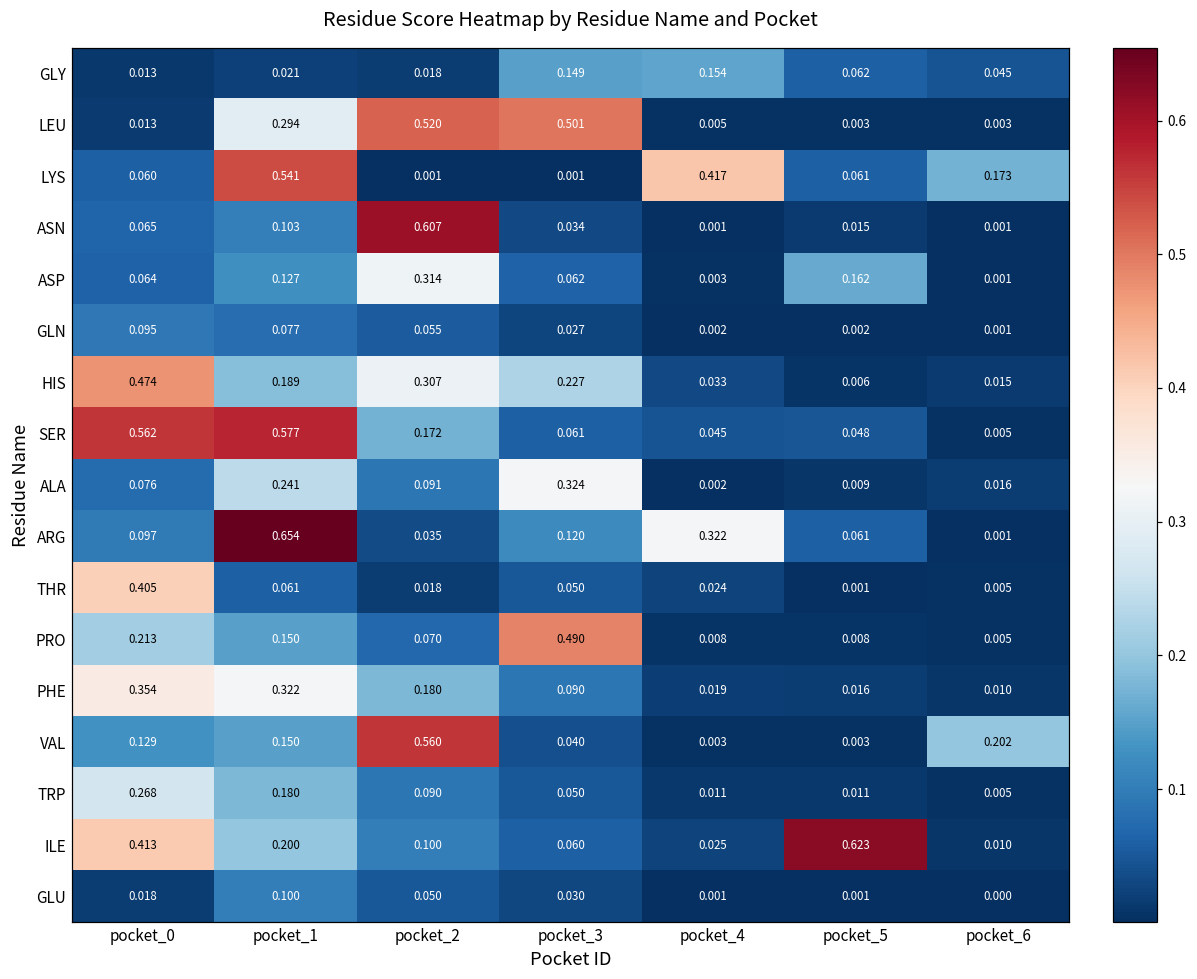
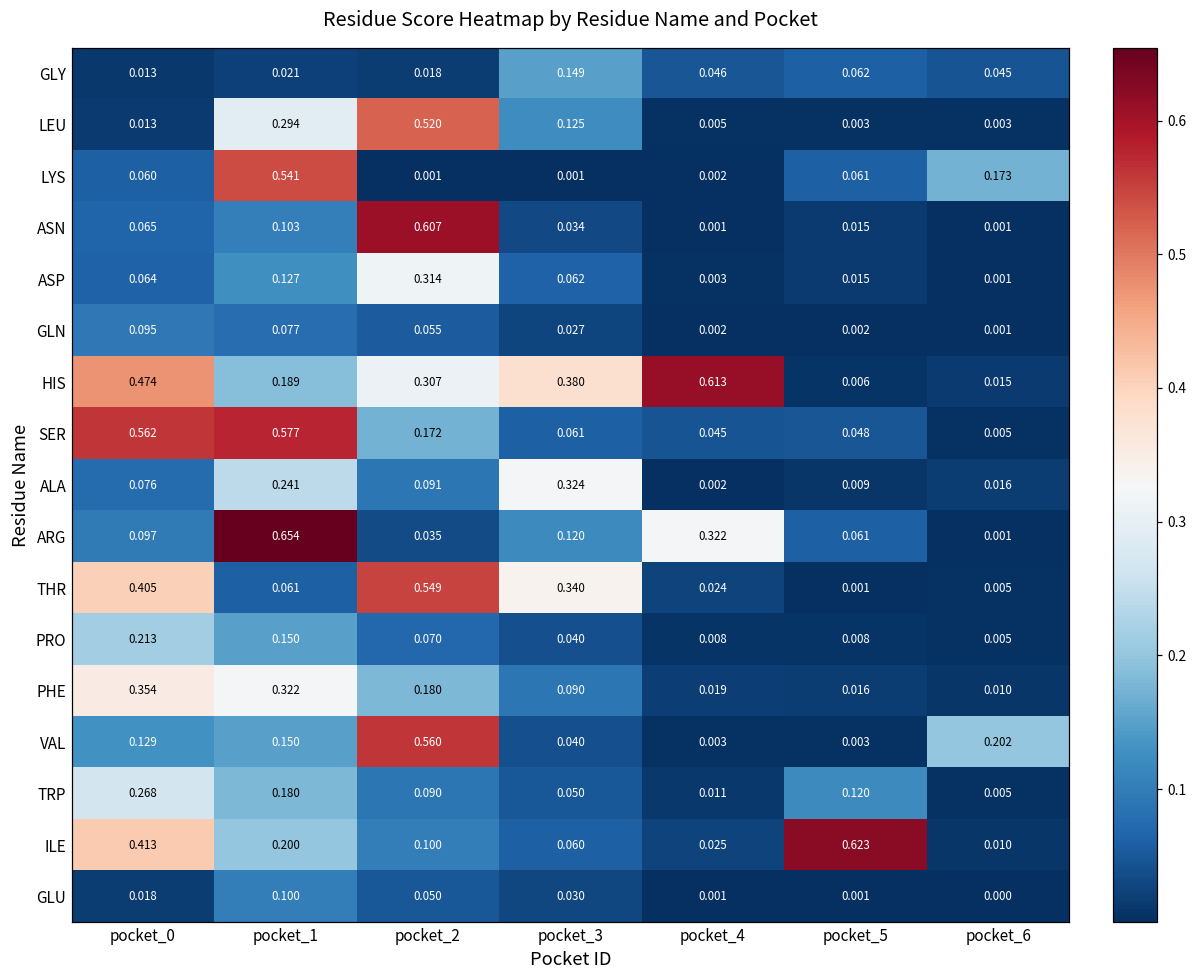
  {
    "GLY": {
      "pocket_0": 0.013,
      "pocket_1": 0.021,
      "pocket_2": 0.018,
      "pocket_3": 0.149,
-     "pocket_4": 0.154,
+     "pocket_4": 0.046,
      "pocket_5": 0.062,
      "pocket_6": 0.045
    },
    "LEU": {
      "pocket_0": 0.013,
      "pocket_1": 0.294,
      "pocket_2": 0.520,
-     "pocket_3": 0.501,
+     "pocket_3": 0.125,
      "pocket_4": 0.005,
      "pocket_5": 0.003,
      "pocket_6": 0.003
    },
    "LYS": {
      "pocket_0": 0.060,
      "pocket_1": 0.541,
      "pocket_2": 0.001,
      "pocket_3": 0.001,
-     "pocket_4": 0.417,
+     "pocket_4": 0.002,
      "pocket_5": 0.061,
      "pocket_6": 0.173
    },
    "ASN": {
      "pocket_0": 0.065,
      "pocket_1": 0.103,
      "pocket_2": 0.607,
      "pocket_3": 0.034,
      "pocket_4": 0.001,
      "pocket_5": 0.015,
      "pocket_6": 0.001
    },
    "ASP": {
      "pocket_0": 0.064,
      "pocket_1": 0.127,
      "pocket_2": 0.314,
      "pocket_3": 0.062,
      "pocket_4": 0.003,
-     "pocket_5": 0.162,
+     "pocket_5": 0.015,
      "pocket_6": 0.001
    },
    "GLN": {
      "pocket_0": 0.095,
      "pocket_1": 0.077,
      "pocket_2": 0.055,
      "pocket_3": 0.027,
      "pocket_4": 0.002,
      "pocket_5": 0.002,
      "pocket_6": 0.001
    },
    "HIS": {
      "pocket_0": 0.474,
      "pocket_1": 0.189,
      "pocket_2": 0.307,
-     "pocket_3": 0.227,
-     "pocket_4": 0.033,
+     "pocket_3": 0.380,
+     "pocket_4": 0.613,
      "pocket_5": 0.006,
      "pocket_6": 0.015
    },
    "SER": {
      "pocket_0": 0.562,
      "pocket_1": 0.577,
      "pocket_2": 0.172,
      "pocket_3": 0.061,
      "pocket_4": 0.045,
      "pocket_5": 0.048,
      "pocket_6": 0.005
    },
    "ALA": {
      "pocket_0": 0.076,
      "pocket_1": 0.241,
      "pocket_2": 0.091,
      "pocket_3": 0.324,
      "pocket_4": 0.002,
      "pocket_5": 0.009,
      "pocket_6": 0.016
    },
    "ARG": {
      "pocket_0": 0.097,
      "pocket_1": 0.654,
      "pocket_2": 0.035,
      "pocket_3": 0.120,
      "pocket_4": 0.322,
      "pocket_5": 0.061,
      "pocket_6": 0.001
    },
    "THR": {
      "pocket_0": 0.405,
      "pocket_1": 0.061,
-     "pocket_2": 0.018,
-     "pocket_3": 0.050,
+     "pocket_2": 0.549,
+     "pocket_3": 0.340,
      "pocket_4": 0.024,
      "pocket_5": 0.001,
      "pocket_6": 0.005
    },
    "PRO": {
      "pocket_0": 0.213,
      "pocket_1": 0.150,
      "pocket_2": 0.070,
-     "pocket_3": 0.490,
+     "pocket_3": 0.040,
      "pocket_4": 0.008,
      "pocket_5": 0.008,
      "pocket_6": 0.005
    },
    "PHE": {
      "pocket_0": 0.354,
      "pocket_1": 0.322,
      "pocket_2": 0.180,
      "pocket_3": 0.090,
      "pocket_4": 0.019,
      "pocket_5": 0.016,
      "pocket_6": 0.010
    },
    "VAL": {
      "pocket_0": 0.129,
      "pocket_1": 0.150,
      "pocket_2": 0.560,
      "pocket_3": 0.040,
      "pocket_4": 0.003,
      "pocket_5": 0.003,
      "pocket_6": 0.202
    },
    "TRP": {
      "pocket_0": 0.268,
      "pocket_1": 0.180,
      "pocket_2": 0.090,
      "pocket_3": 0.050,
      "pocket_4": 0.011,
-     "pocket_5": 0.011,
+     "pocket_5": 0.120,
      "pocket_6": 0.005
    },
    "ILE": {
      "pocket_0": 0.413,
      "pocket_1": 0.200,
      "pocket_2": 0.100,
      "pocket_3": 0.060,
      "pocket_4": 0.025,
      "pocket_5": 0.623,
      "pocket_6": 0.010
    },
    "GLU": {
      "pocket_0": 0.018,
      "pocket_1": 0.100,
      "pocket_2": 0.050,
      "pocket_3": 0.030,
      "pocket_4": 0.001,
      "pocket_5": 0.001,
      "pocket_6": 0.000
    }
  }
